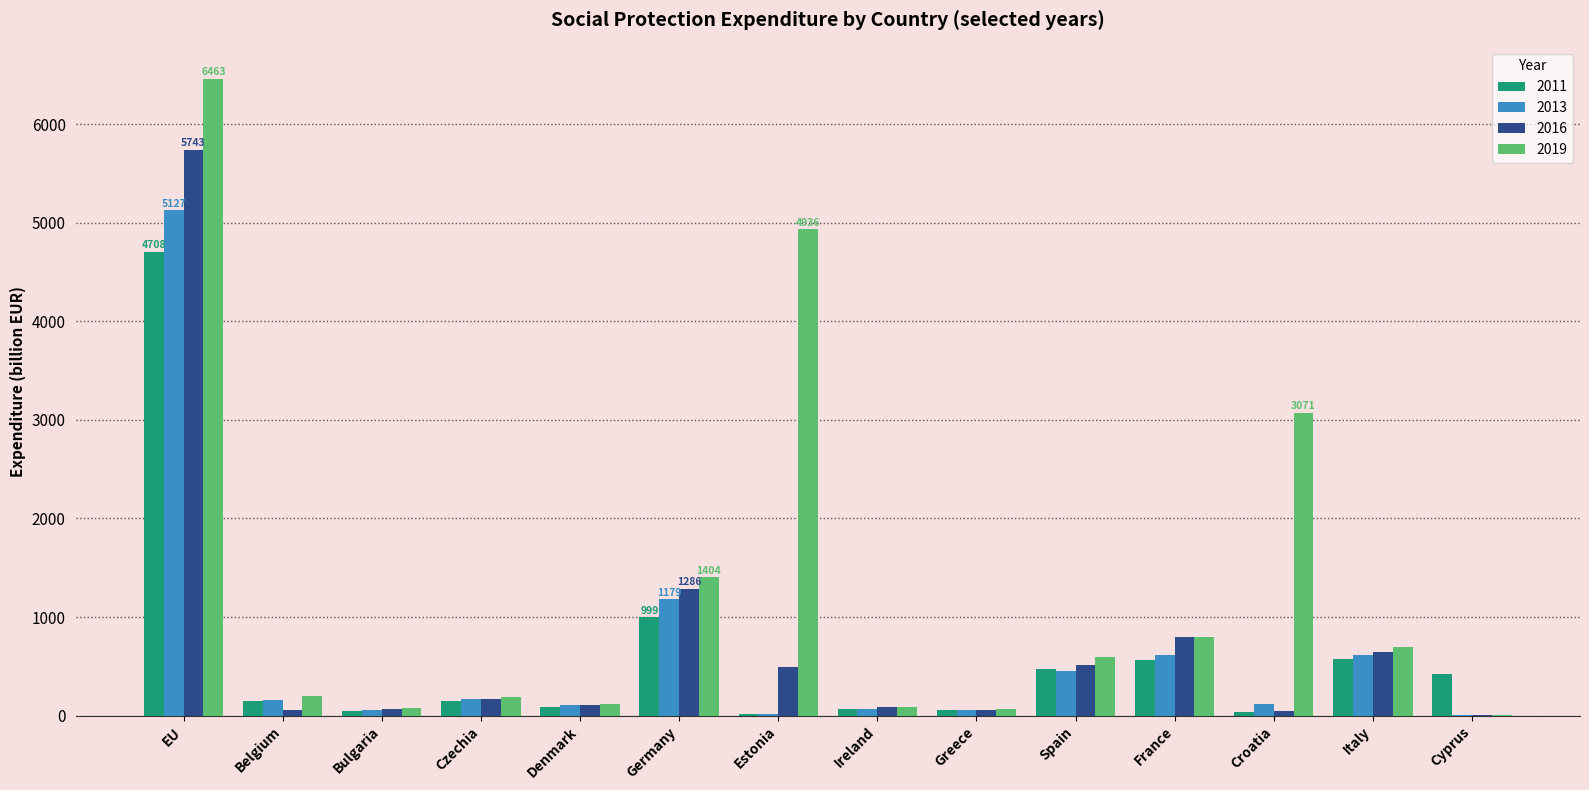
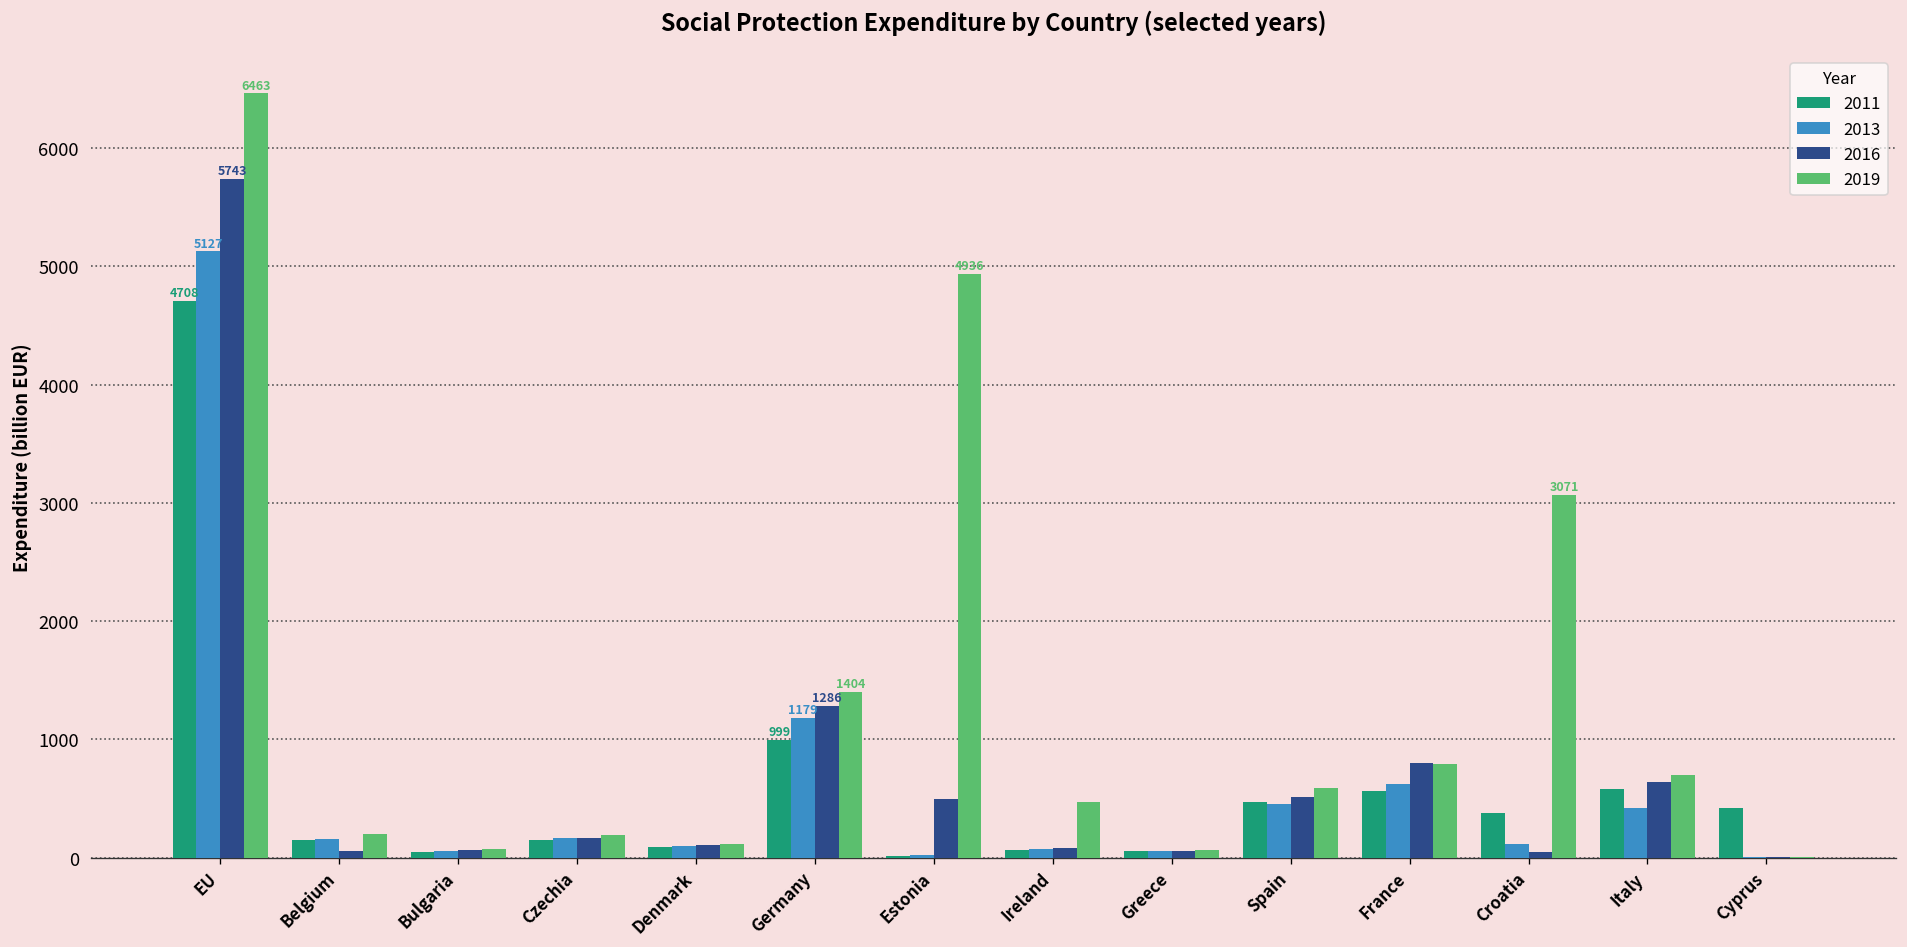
  {
    "2011": {
      "Belgium": 200,
      "Bulgaria": 0,
      "Czechia": 200,
      "Denmark": 100,
      "Ireland": 100,
      "Greece": 100,
      "Spain": 500,
      "France": 600,
-     "Croatia": 0,
+     "Croatia": 400,
      "Italy": 600,
      "Cyprus": 400
    },
    "2013": {
      "Belgium": 200,
      "Bulgaria": 100,
      "Czechia": 200,
      "Denmark": 100,
      "Ireland": 100,
      "Greece": 100,
      "Spain": 500,
      "France": 600,
      "Croatia": 100,
-     "Italy": 600
+     "Italy": 400
    },
    "2016": {
      "EU": 5743,
      "Germany": 1286
    },
    "2019": {
      "Belgium": 200,
      "Bulgaria": 100,
      "Czechia": 200,
      "Denmark": 100,
-     "Ireland": 100,
+     "Ireland": 500,
      "Greece": 100,
      "Spain": 600,
      "France": 800,
      "Italy": 700
    }
  }
